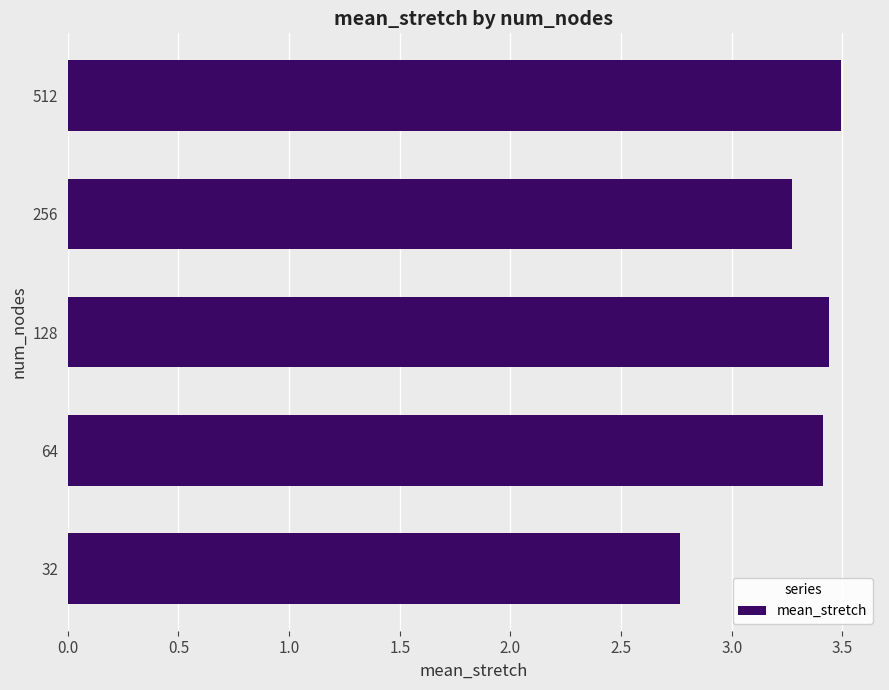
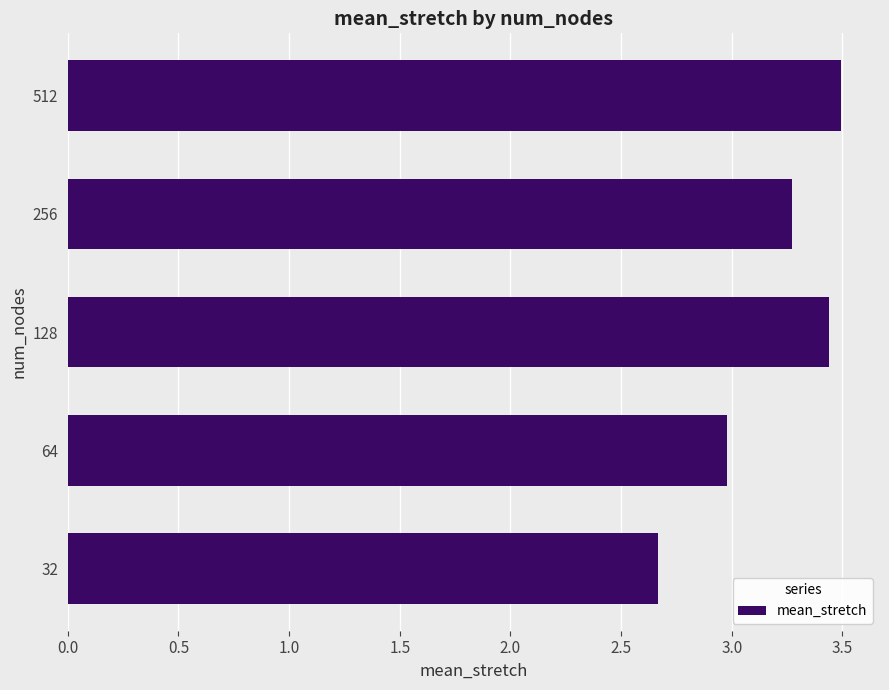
  {
    "512": 3.50,
    "256": 3.27,
    "128": 3.44,
-   "64": 3.41,
-   "32": 2.77
+   "64": 2.98,
+   "32": 2.67
  }
